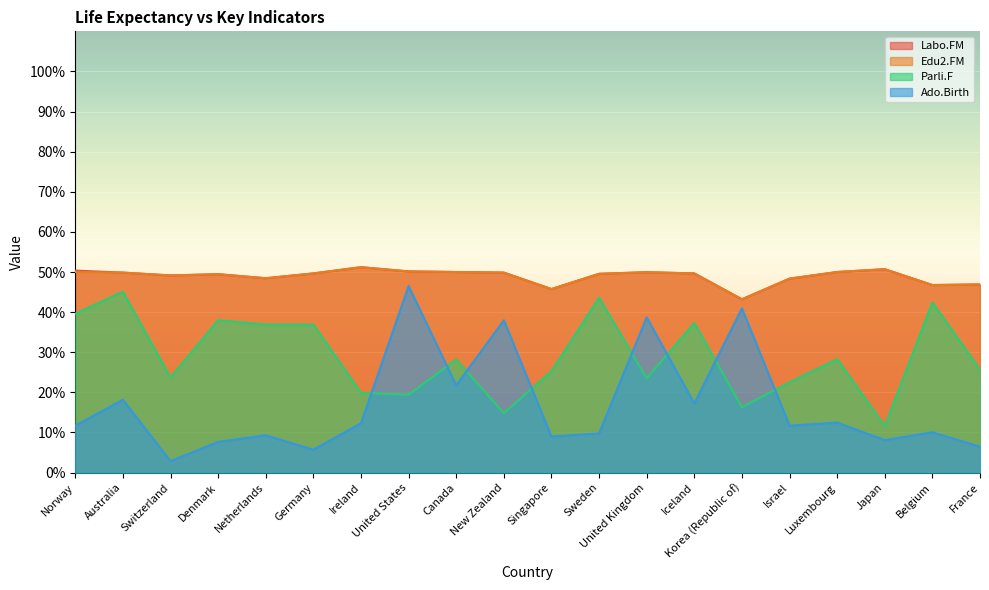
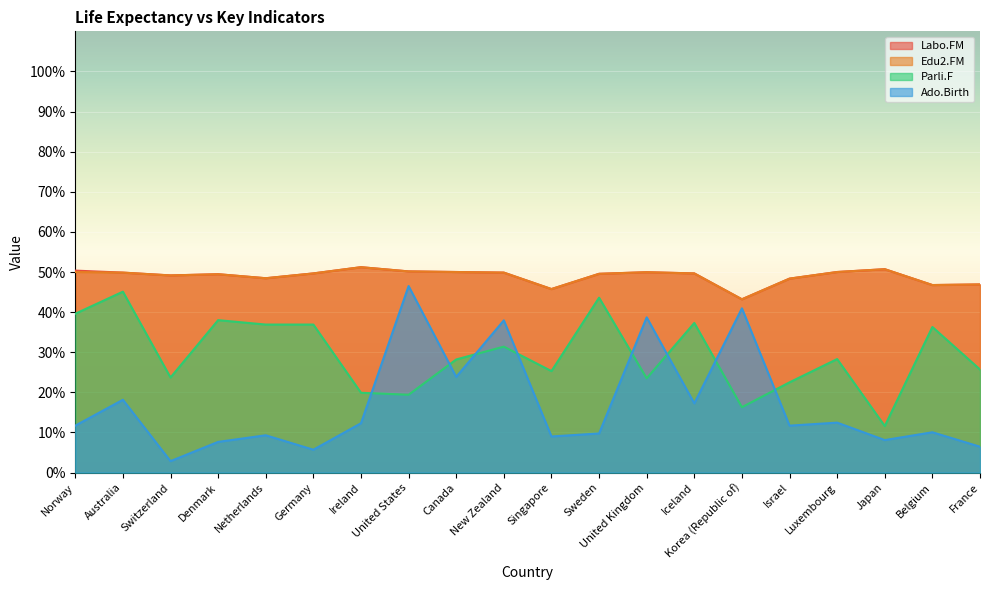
  {
    "Parli.F": {
      "Norway": "40%",
      "Australia": "45%",
      "Switzerland": "24%",
      "Denmark": "38%",
      "Netherlands": "37%",
      "Germany": "37%",
      "Ireland": "20%",
      "United States": "19%",
      "Canada": "28%",
-     "New Zealand": "15%",
+     "New Zealand": "31%",
      "Singapore": "25%",
      "Sweden": "44%",
      "United Kingdom": "24%",
      "Iceland": "37%",
      "Korea (Republic of)": "16%",
      "Israel": "23%",
      "Luxembourg": "28%",
      "Japan": "12%",
-     "Belgium": "42%",
+     "Belgium": "36%",
      "France": "26%"
    },
    "Ado.Birth": {
      "Norway": "12%",
      "Australia": "18%",
      "Switzerland": "3%",
      "Denmark": "8%",
      "Netherlands": "9%",
      "Germany": "6%",
      "Ireland": "12%",
      "United States": "47%",
-     "Canada": "22%",
+     "Canada": "24%",
      "New Zealand": "38%",
      "Singapore": "9%",
      "Sweden": "10%",
      "United Kingdom": "39%",
      "Iceland": "17%",
      "Korea (Republic of)": "41%",
      "Israel": "12%",
      "Luxembourg": "12%",
      "Japan": "8%",
      "Belgium": "10%",
      "France": "6%"
    }
  }
